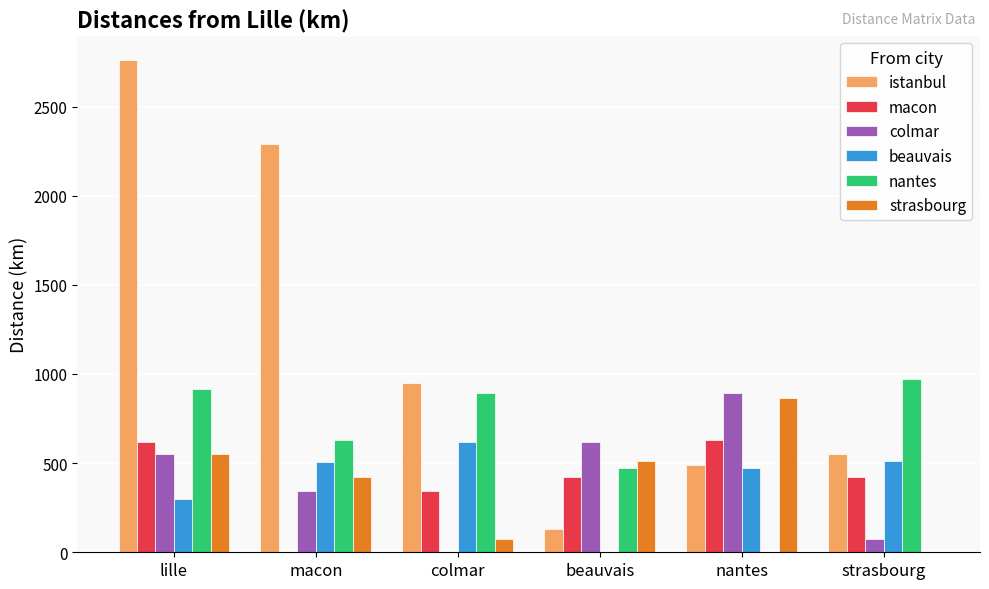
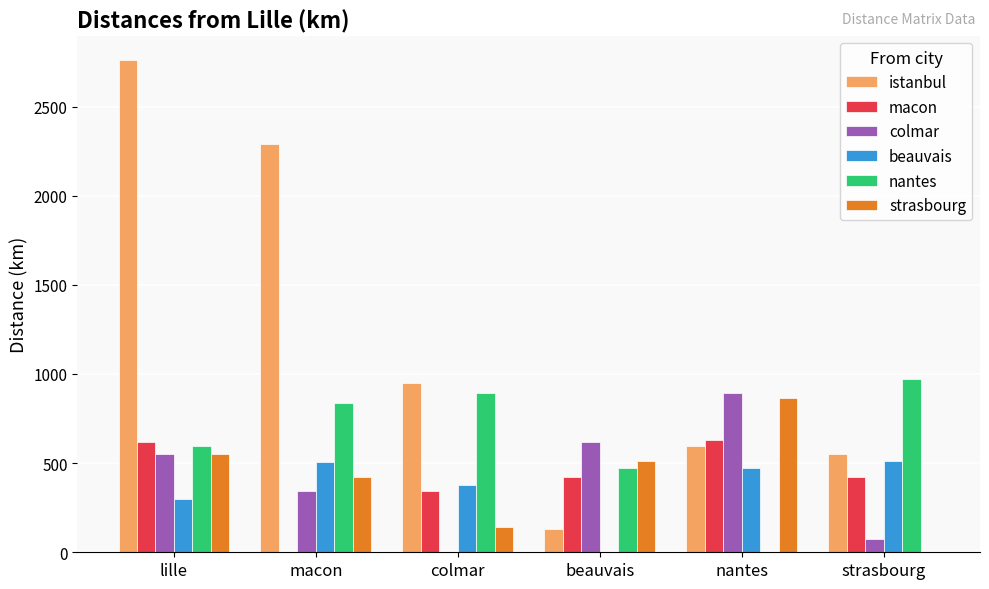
  {
    "istanbul": {
      "lille": 2760,
      "macon": 2290,
      "colmar": 950,
      "beauvais": 130,
-     "nantes": 490,
+     "nantes": 600,
      "strasbourg": 550
    },
    "macon": {
      "lille": 620,
      "macon": 0,
      "colmar": 340,
      "beauvais": 420,
      "nantes": 630,
      "strasbourg": 420
    },
    "colmar": {
      "lille": 550,
      "macon": 340,
      "colmar": 0,
      "beauvais": 620,
      "nantes": 900,
      "strasbourg": 70
    },
    "beauvais": {
      "lille": 300,
      "macon": 510,
-     "colmar": 620,
+     "colmar": 380,
      "beauvais": 0,
      "nantes": 470,
      "strasbourg": 510
    },
    "nantes": {
-     "lille": 920,
-     "macon": 630,
+     "lille": 600,
+     "macon": 840,
      "colmar": 900,
      "beauvais": 470,
      "nantes": 0,
      "strasbourg": 970
    },
    "strasbourg": {
      "lille": 550,
      "macon": 420,
-     "colmar": 70,
+     "colmar": 140,
      "beauvais": 510,
      "nantes": 870,
      "strasbourg": 0
    }
  }
